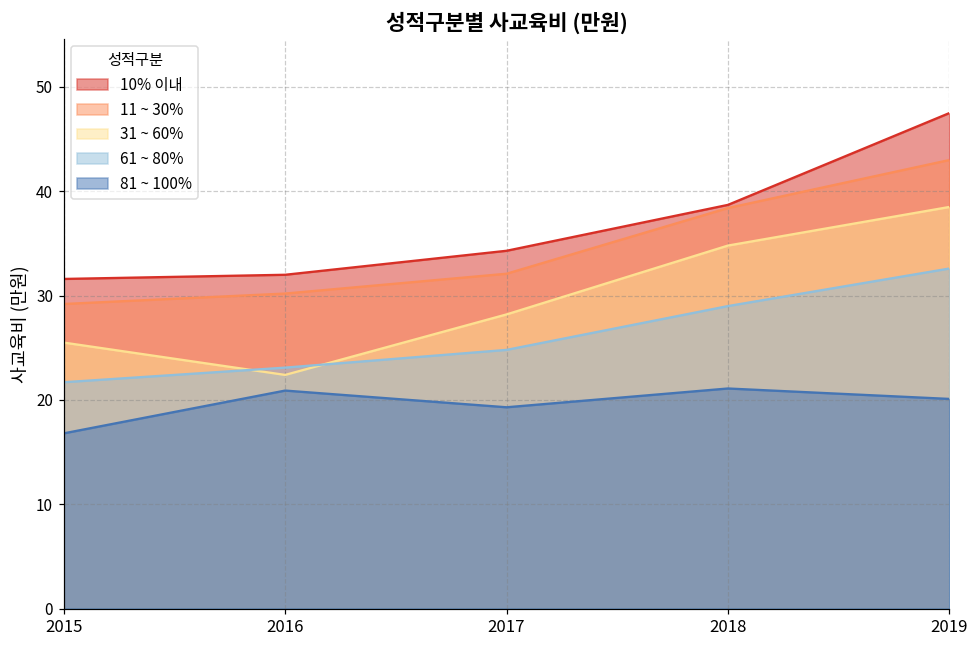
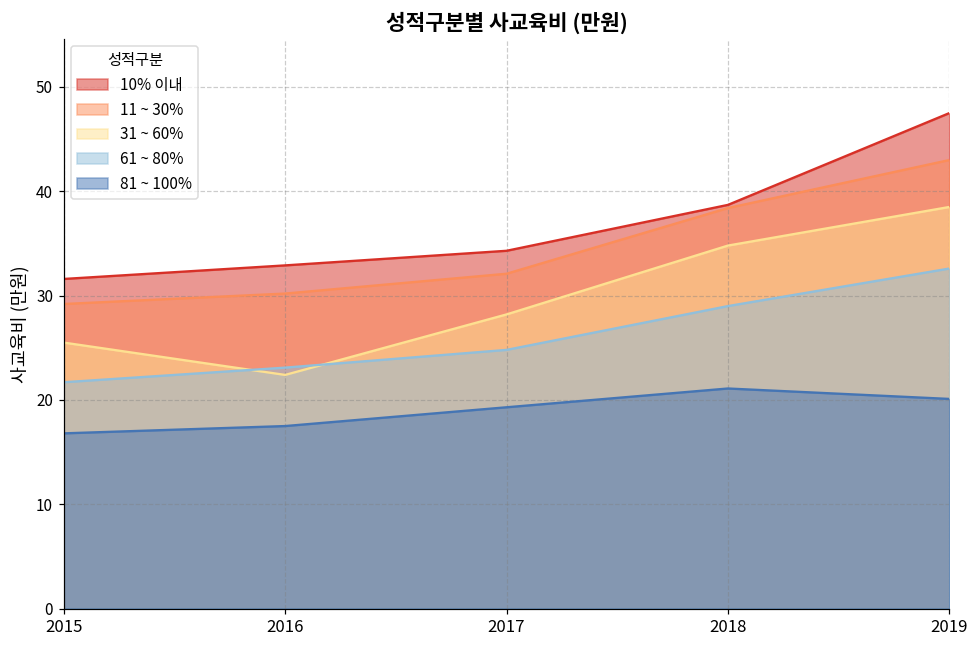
  {
    "10% 이내": {
      "2015": 32,
-     "2016": 32,
+     "2016": 33,
      "2017": 34,
      "2018": 39,
      "2019": 48
    },
    "11 ~ 30%": {
      "2015": 29,
      "2016": 30,
      "2017": 32,
      "2018": 38,
      "2019": 43
    },
    "31 ~ 60%": {
      "2015": 26,
      "2016": 22,
      "2017": 28,
      "2018": 35,
      "2019": 39
    },
    "61 ~ 80%": {
      "2015": 22,
      "2016": 23,
      "2017": 25,
      "2018": 29,
      "2019": 33
    },
    "81 ~ 100%": {
      "2015": 17,
-     "2016": 21,
+     "2016": 18,
      "2017": 19,
      "2018": 21,
      "2019": 20
    }
  }
